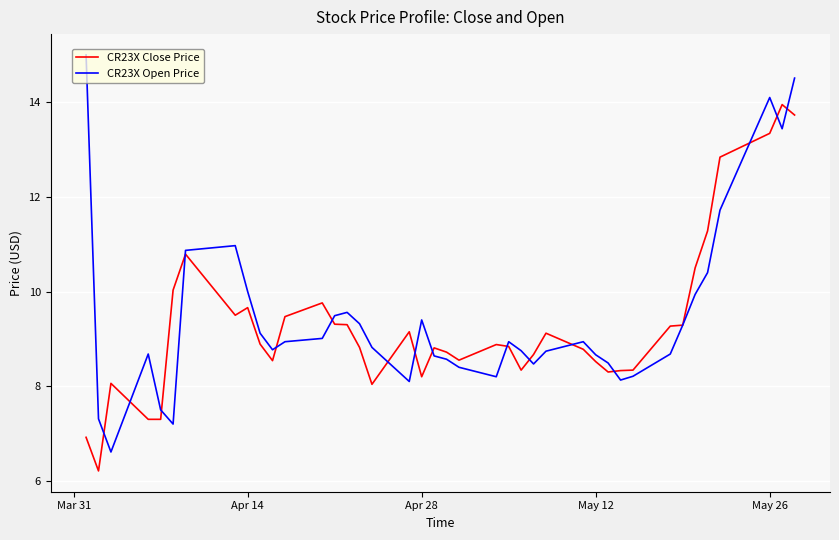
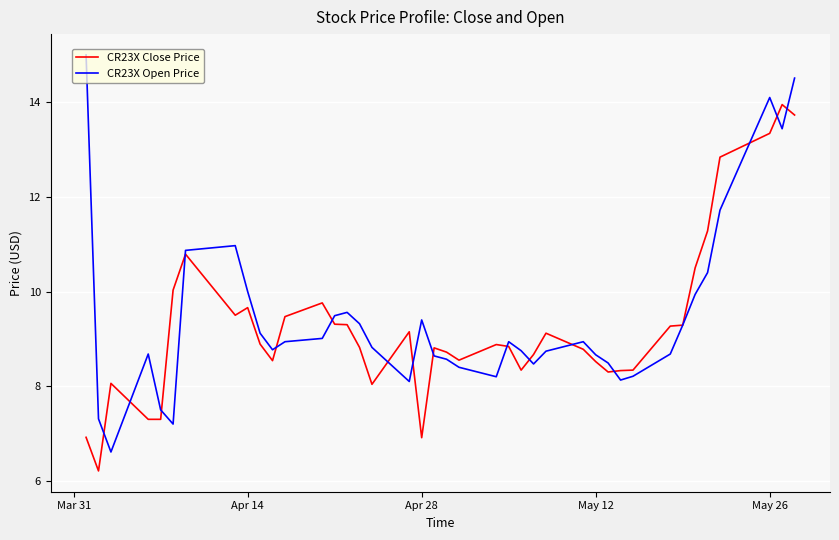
  {
    "CR23X Close Price": {
      "Apr 14": 9.7,
-     "Apr 28": 8.2,
+     "Apr 28": 6.9,
      "May 12": 8.5,
      "May 26": 13.3
    },
    "CR23X Open Price": {
      "Apr 14": 10.0,
      "Apr 28": 9.4,
      "May 12": 8.7,
      "May 26": 14.1
    }
  }
